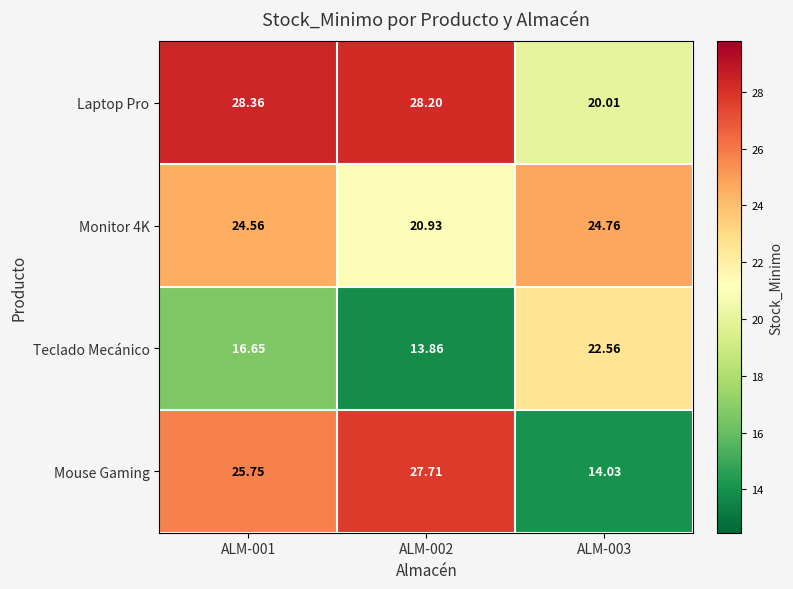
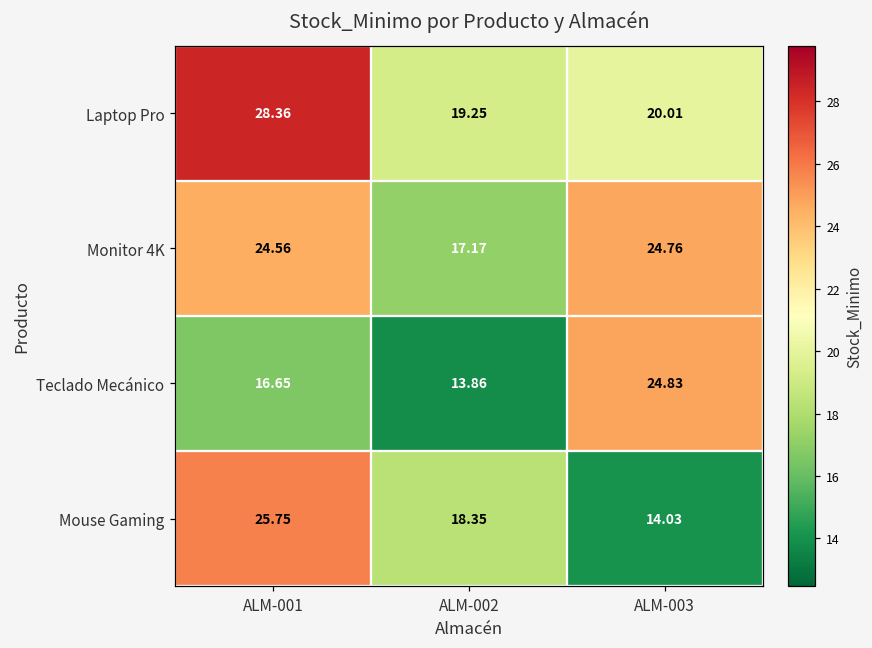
  {
    "Laptop Pro": {
      "ALM-001": 28.36,
-     "ALM-002": 28.20,
+     "ALM-002": 19.25,
      "ALM-003": 20.01
    },
    "Monitor 4K": {
      "ALM-001": 24.56,
-     "ALM-002": 20.93,
+     "ALM-002": 17.17,
      "ALM-003": 24.76
    },
    "Teclado Mecánico": {
      "ALM-001": 16.65,
      "ALM-002": 13.86,
-     "ALM-003": 22.56
+     "ALM-003": 24.83
    },
    "Mouse Gaming": {
      "ALM-001": 25.75,
-     "ALM-002": 27.71,
+     "ALM-002": 18.35,
      "ALM-003": 14.03
    }
  }
